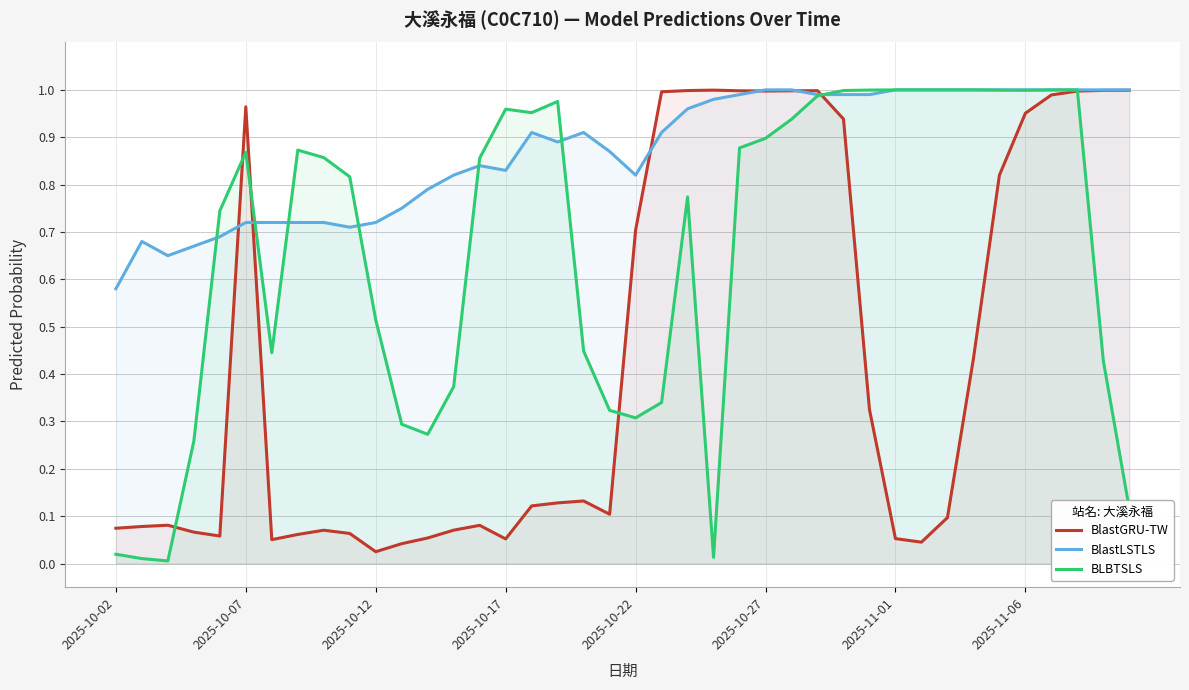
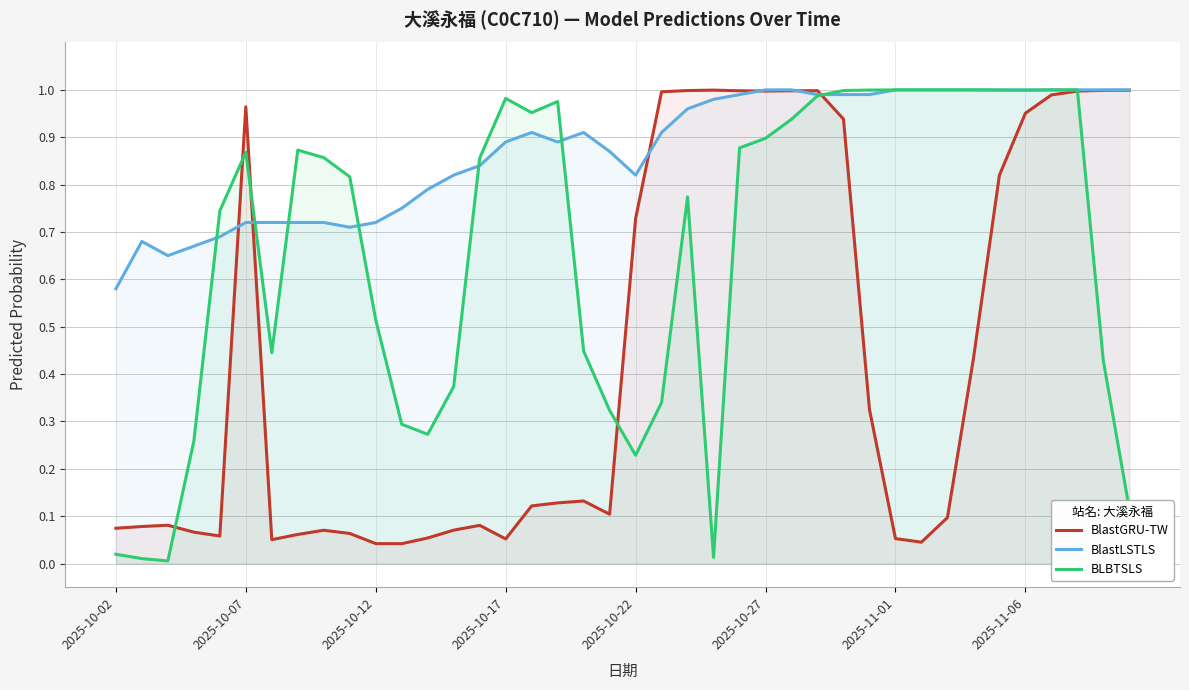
  {
    "BlastGRU-TW": {
      "2025-10-02": 0.07,
      "2025-10-07": 0.96,
-     "2025-10-12": 0.02,
+     "2025-10-12": 0.04,
      "2025-10-17": 0.05,
-     "2025-10-22": 0.70,
+     "2025-10-22": 0.73,
      "2025-11-01": 0.05,
      "2025-11-06": 0.95
    },
    "BlastLSTLS": {
      "2025-10-02": 0.58,
      "2025-10-07": 0.72,
      "2025-10-12": 0.72,
-     "2025-10-17": 0.83,
+     "2025-10-17": 0.89,
      "2025-10-22": 0.82
    },
    "BLBTSLS": {
      "2025-10-02": 0.02,
      "2025-10-07": 0.87,
      "2025-10-12": 0.51,
-     "2025-10-17": 0.96,
-     "2025-10-22": 0.31,
+     "2025-10-17": 0.98,
+     "2025-10-22": 0.23,
      "2025-10-27": 0.90
    }
  }
